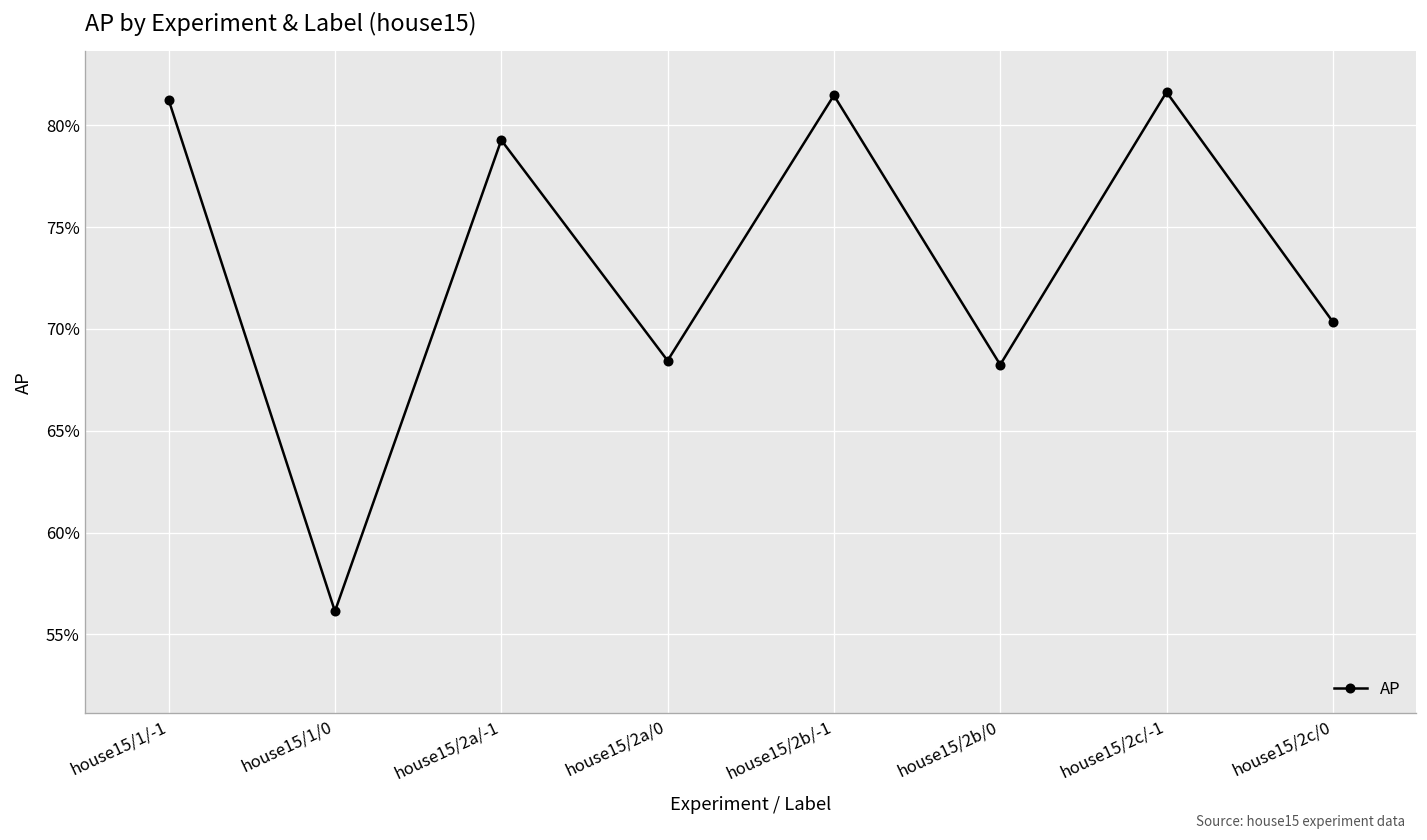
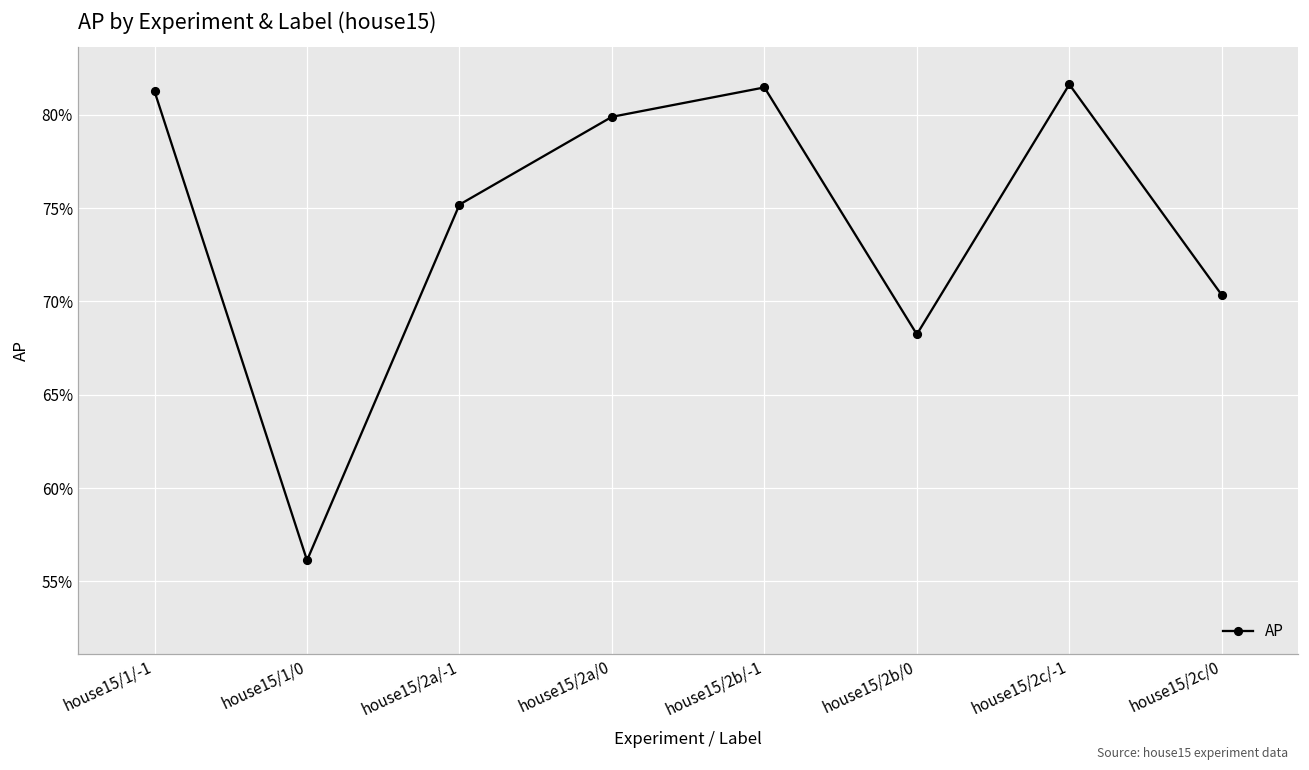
  {
    "house15/1/-1": "81.2%",
    "house15/1/0": "56.1%",
-   "house15/2a/-1": "79.3%",
-   "house15/2a/0": "68.4%",
+   "house15/2a/-1": "75.2%",
+   "house15/2a/0": "79.9%",
    "house15/2b/-1": "81.5%",
    "house15/2b/0": "68.2%",
    "house15/2c/-1": "81.6%",
    "house15/2c/0": "70.3%"
  }
